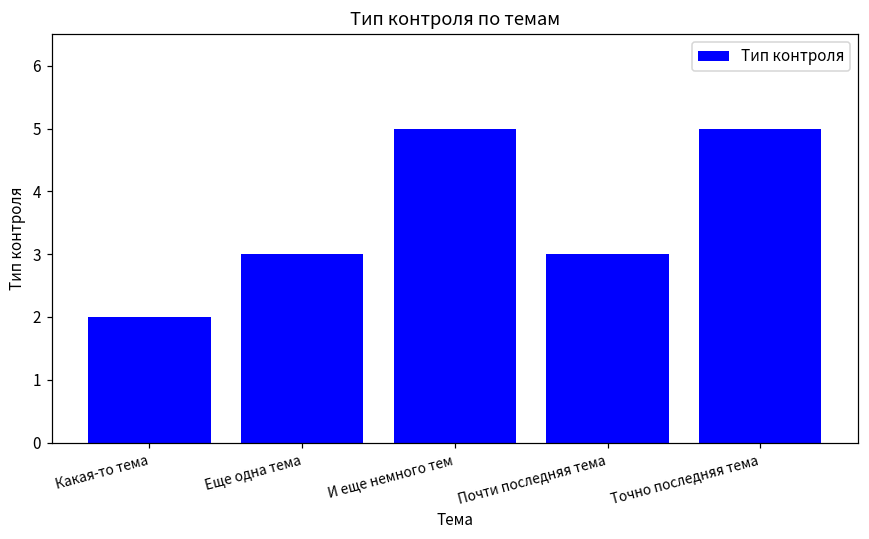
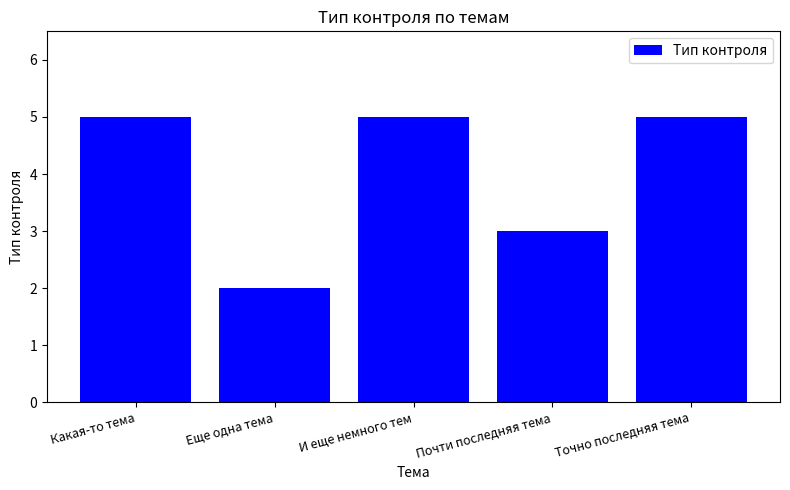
  {
-   "Какая-то тема": 2,
-   "Еще одна тема": 3,
+   "Какая-то тема": 5,
+   "Еще одна тема": 2,
    "И еще немного тем": 5,
    "Почти последняя тема": 3,
    "Точно последняя тема": 5
  }
